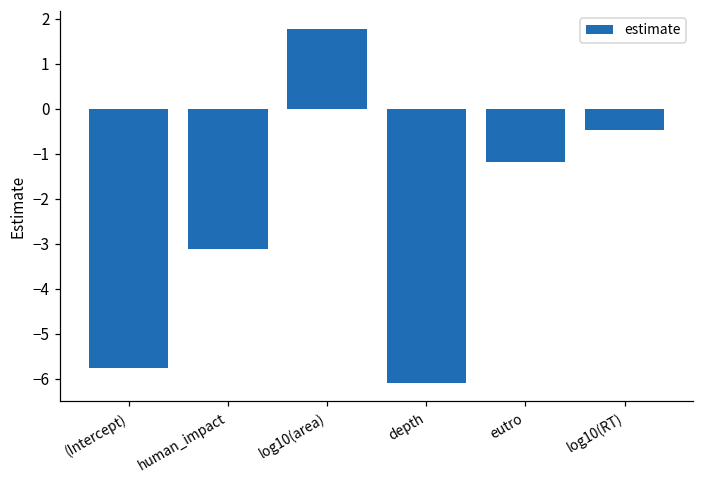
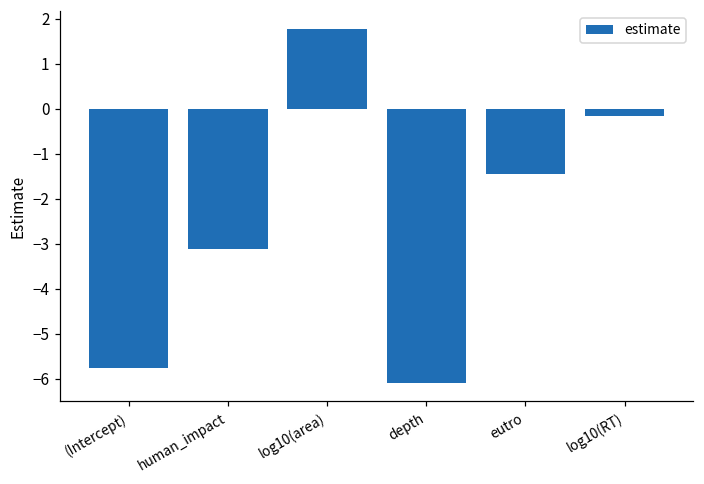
  {
    "(Intercept)": -5.8,
    "human_impact": -3.1,
    "log10(area)": 1.8,
    "depth": -6.1,
-   "eutro": -1.2,
-   "log10(RT)": -0.5
+   "eutro": -1.5,
+   "log10(RT)": -0.2
  }
